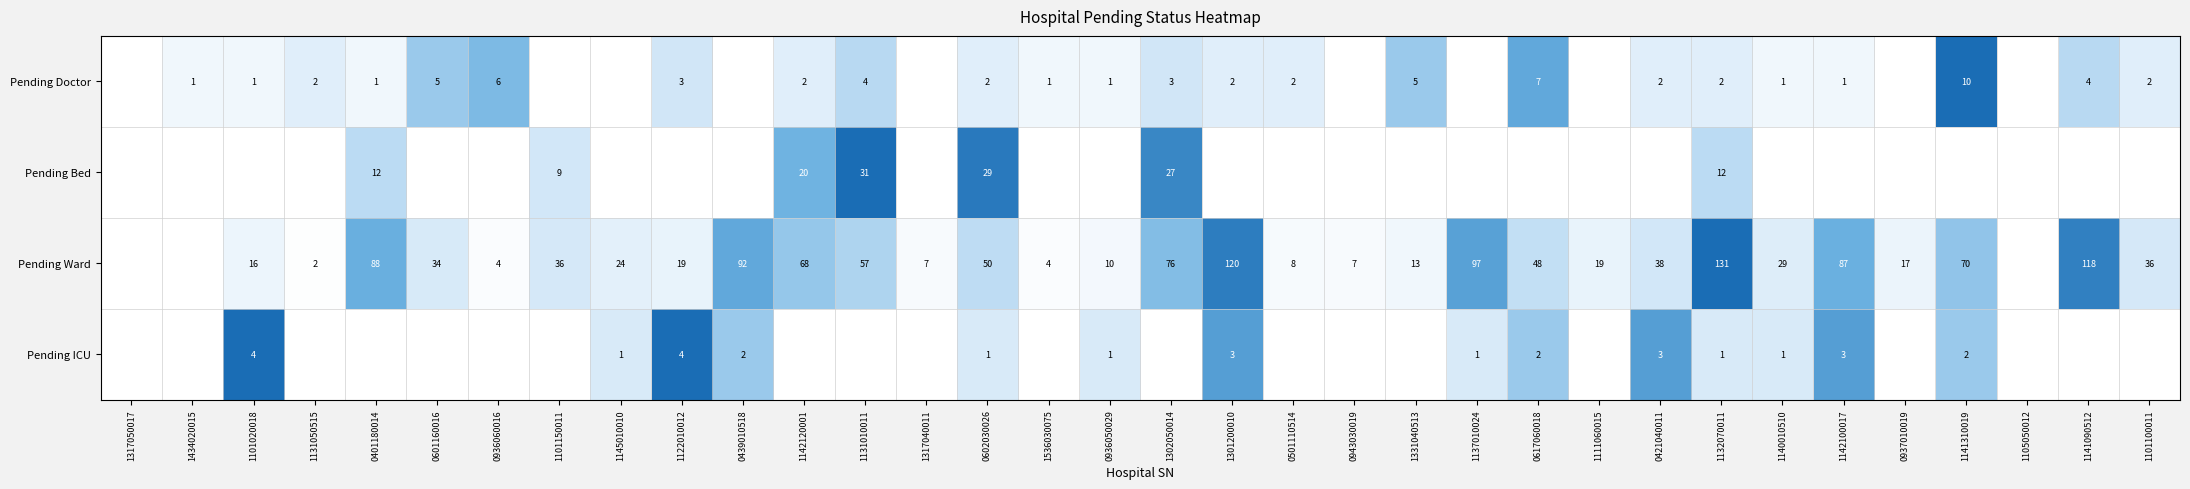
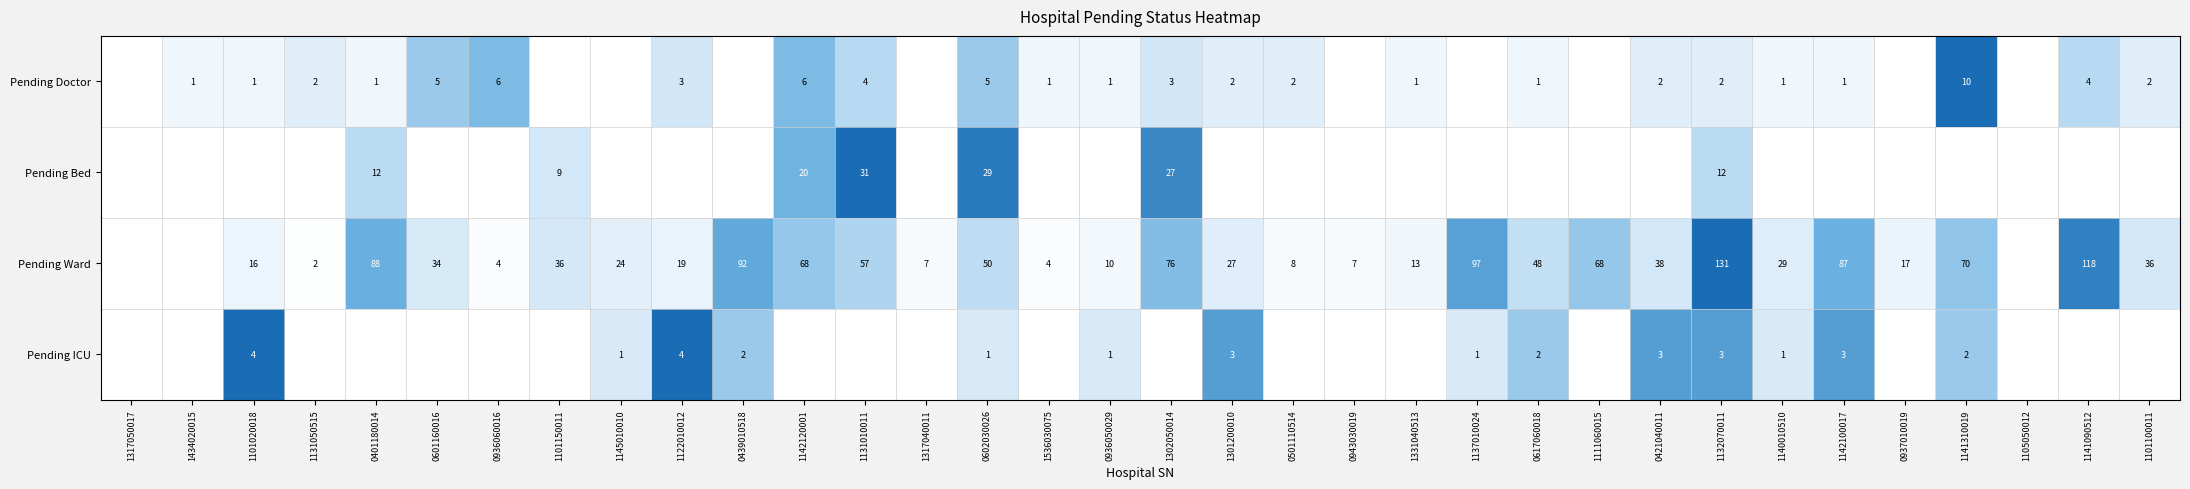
  {
    "Pending Doctor": {
      "1434020015": 1,
      "1101020018": 1,
      "1131050515": 2,
      "0401180014": 1,
      "0601160016": 5,
      "0936060016": 6,
      "1122010012": 3,
-     "1142120001": 2,
+     "1142120001": 6,
      "1131010011": 4,
-     "0602030026": 2,
+     "0602030026": 5,
      "1536030075": 1,
      "0936050029": 1,
      "1302050014": 3,
      "1301200010": 2,
      "0501110514": 2,
-     "1331040513": 5,
-     "0617060018": 7,
+     "1331040513": 1,
+     "0617060018": 1,
      "0421040011": 2,
      "1132070011": 2,
      "1140010510": 1,
      "1142100017": 1,
      "1141310019": 10,
      "1141090512": 4,
      "1101100011": 2
    },
    "Pending Bed": {
      "0401180014": 12,
      "1101150011": 9,
      "1142120001": 20,
      "1131010011": 31,
      "0602030026": 29,
      "1302050014": 27,
      "1132070011": 12
    },
    "Pending Ward": {
      "1101020018": 16,
      "1131050515": 2,
      "0401180014": 88,
      "0601160016": 34,
      "0936060016": 4,
      "1101150011": 36,
      "1145010010": 24,
      "1122010012": 19,
      "0439010518": 92,
      "1142120001": 68,
      "1131010011": 57,
      "1317040011": 7,
      "0602030026": 50,
      "1536030075": 4,
      "0936050029": 10,
      "1302050014": 76,
-     "1301200010": 120,
+     "1301200010": 27,
      "0501110514": 8,
      "0943030019": 7,
      "1331040513": 13,
      "1137010024": 97,
      "0617060018": 48,
-     "1111060015": 19,
+     "1111060015": 68,
      "0421040011": 38,
      "1132070011": 131,
      "1140010510": 29,
      "1142100017": 87,
      "0937010019": 17,
      "1141310019": 70,
      "1141090512": 118,
      "1101100011": 36
    },
    "Pending ICU": {
      "1101020018": 4,
      "1145010010": 1,
      "1122010012": 4,
      "0439010518": 2,
      "0602030026": 1,
      "0936050029": 1,
      "1301200010": 3,
      "1137010024": 1,
      "0617060018": 2,
      "0421040011": 3,
-     "1132070011": 1,
+     "1132070011": 3,
      "1140010510": 1,
      "1142100017": 3,
      "1141310019": 2
    }
  }
